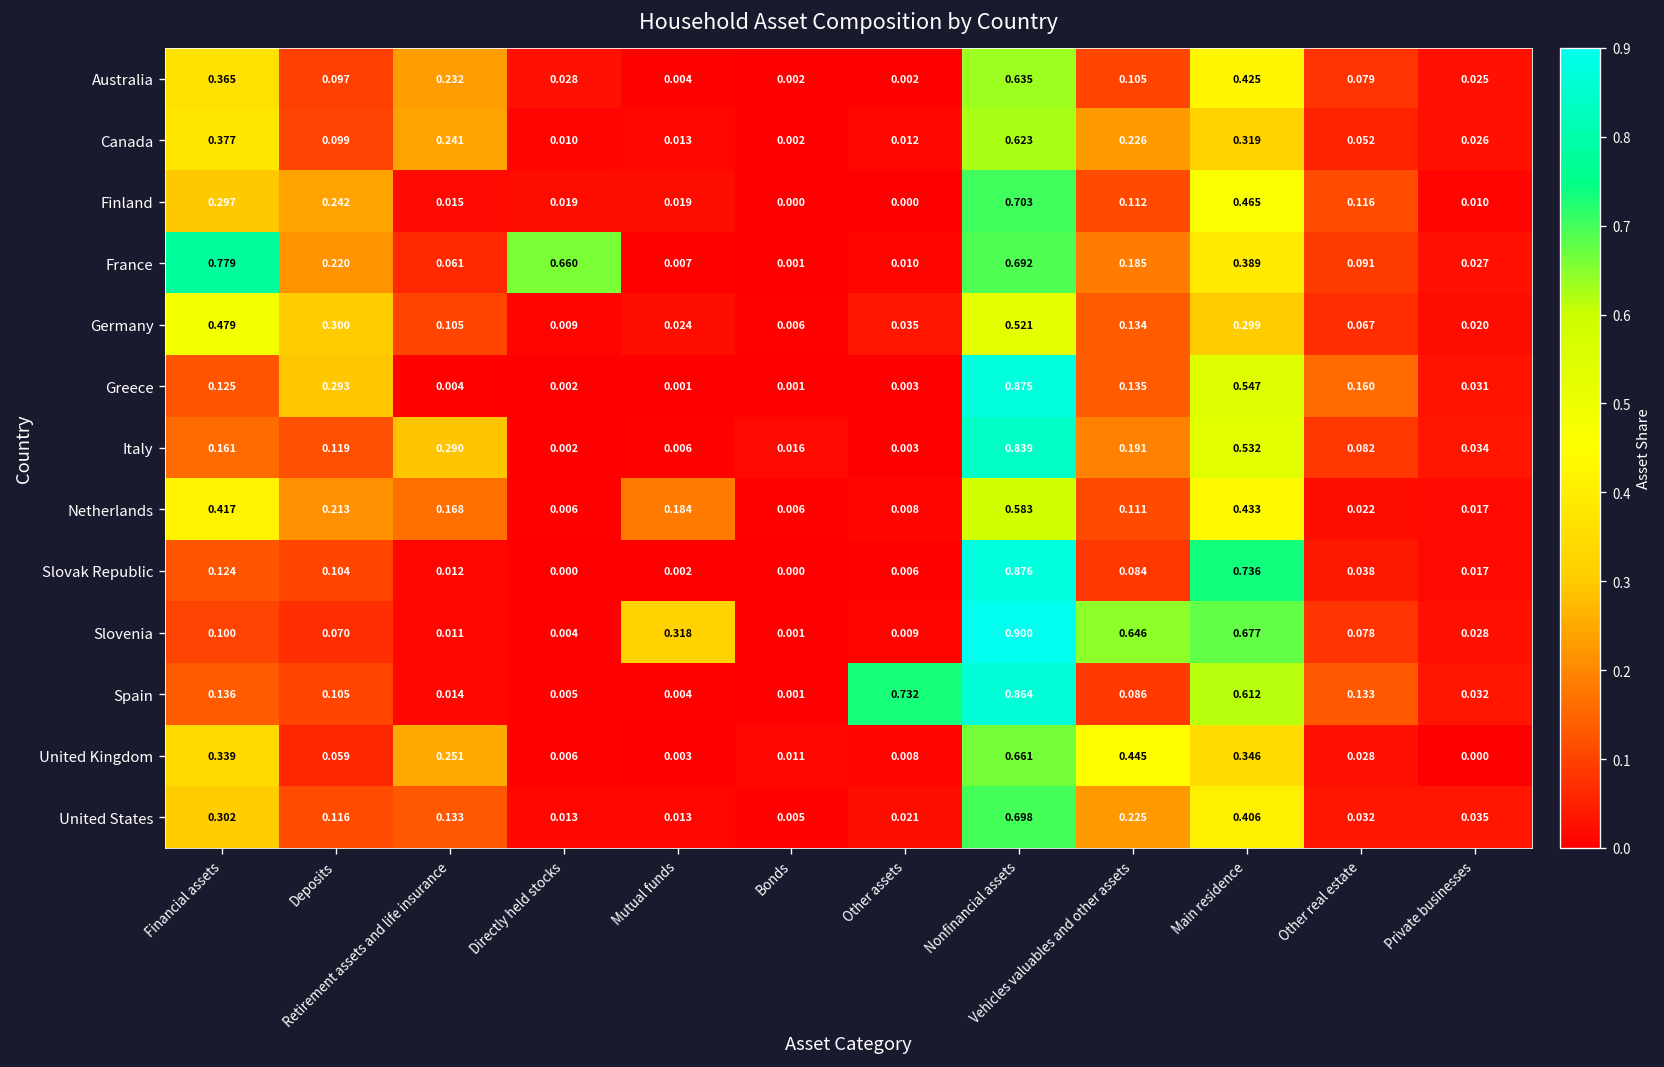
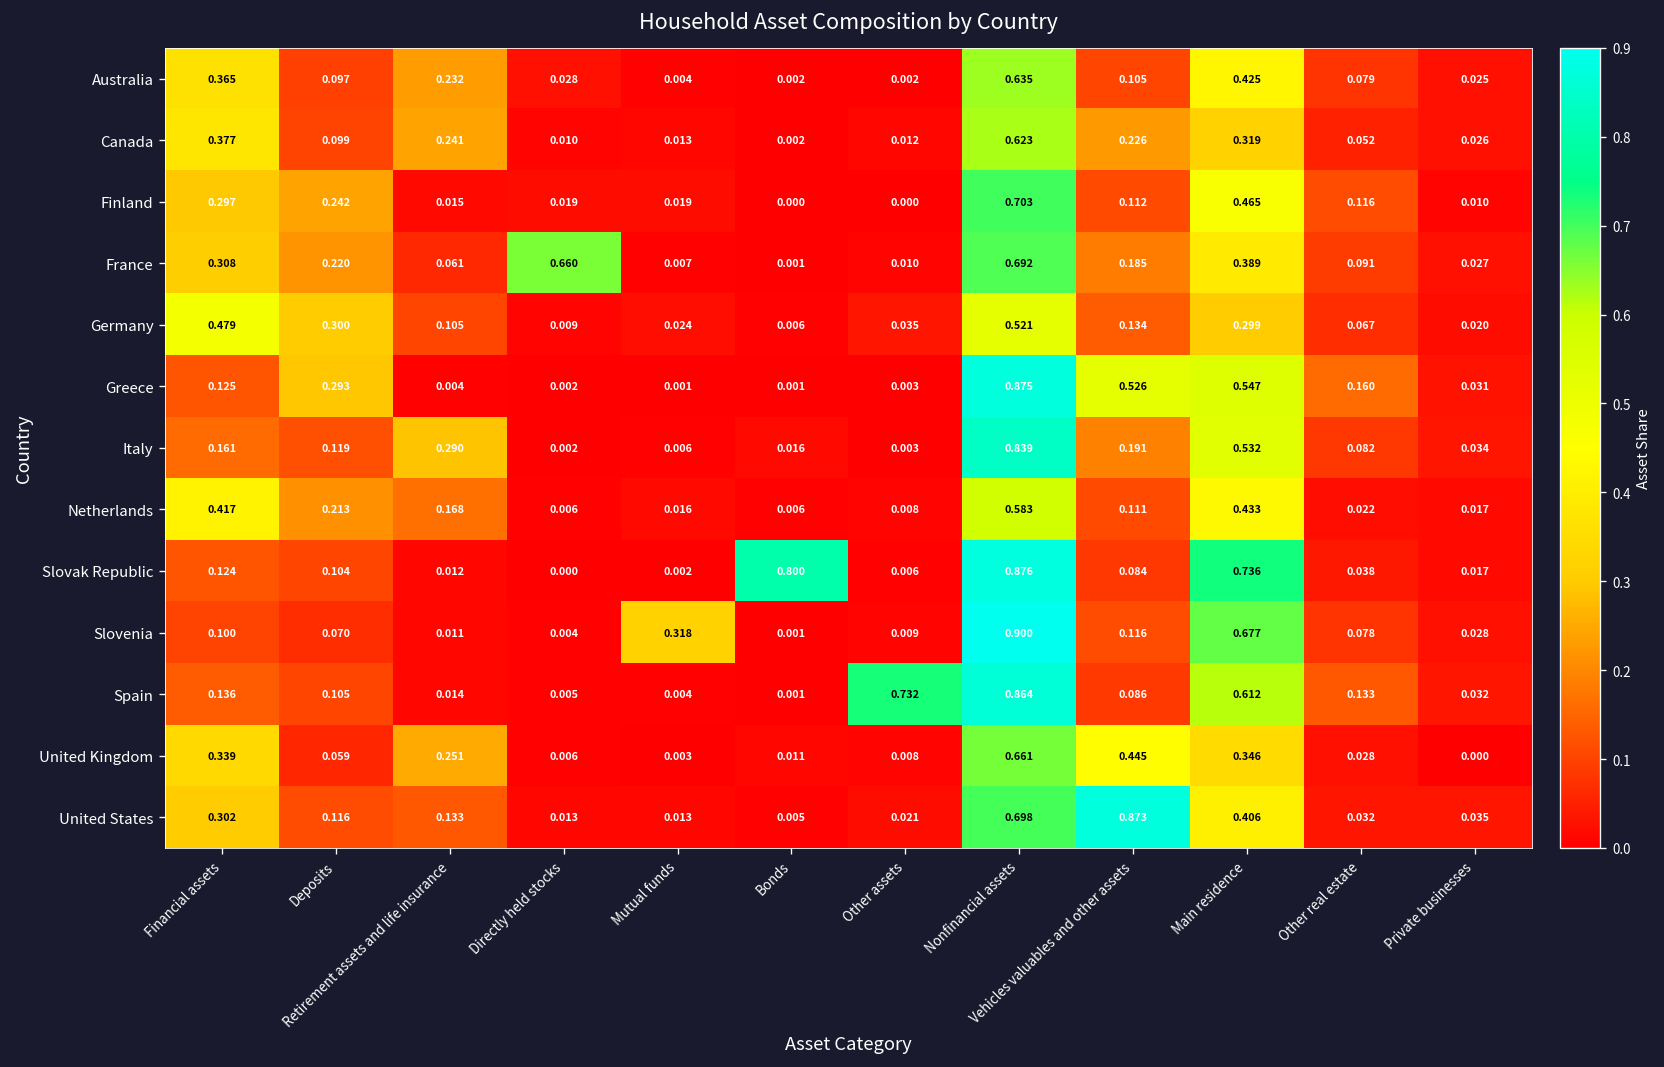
  {
    "Australia": {
      "Financial assets": 0.365,
      "Deposits": 0.097,
      "Retirement assets and life insurance": 0.232,
      "Directly held stocks": 0.028,
      "Mutual funds": 0.004,
      "Bonds": 0.002,
      "Other assets": 0.002,
      "Nonfinancial assets": 0.635,
      "Vehicles valuables and other assets": 0.105,
      "Main residence": 0.425,
      "Other real estate": 0.079,
      "Private businesses": 0.025
    },
    "Canada": {
      "Financial assets": 0.377,
      "Deposits": 0.099,
      "Retirement assets and life insurance": 0.241,
      "Directly held stocks": 0.010,
      "Mutual funds": 0.013,
      "Bonds": 0.002,
      "Other assets": 0.012,
      "Nonfinancial assets": 0.623,
      "Vehicles valuables and other assets": 0.226,
      "Main residence": 0.319,
      "Other real estate": 0.052,
      "Private businesses": 0.026
    },
    "Finland": {
      "Financial assets": 0.297,
      "Deposits": 0.242,
      "Retirement assets and life insurance": 0.015,
      "Directly held stocks": 0.019,
      "Mutual funds": 0.019,
      "Bonds": 0.000,
      "Other assets": 0.000,
      "Nonfinancial assets": 0.703,
      "Vehicles valuables and other assets": 0.112,
      "Main residence": 0.465,
      "Other real estate": 0.116,
      "Private businesses": 0.010
    },
    "France": {
-     "Financial assets": 0.779,
+     "Financial assets": 0.308,
      "Deposits": 0.220,
      "Retirement assets and life insurance": 0.061,
      "Directly held stocks": 0.660,
      "Mutual funds": 0.007,
      "Bonds": 0.001,
      "Other assets": 0.010,
      "Nonfinancial assets": 0.692,
      "Vehicles valuables and other assets": 0.185,
      "Main residence": 0.389,
      "Other real estate": 0.091,
      "Private businesses": 0.027
    },
    "Germany": {
      "Financial assets": 0.479,
      "Deposits": 0.300,
      "Retirement assets and life insurance": 0.105,
      "Directly held stocks": 0.009,
      "Mutual funds": 0.024,
      "Bonds": 0.006,
      "Other assets": 0.035,
      "Nonfinancial assets": 0.521,
      "Vehicles valuables and other assets": 0.134,
      "Main residence": 0.299,
      "Other real estate": 0.067,
      "Private businesses": 0.020
    },
    "Greece": {
      "Financial assets": 0.125,
      "Deposits": 0.293,
      "Retirement assets and life insurance": 0.004,
      "Directly held stocks": 0.002,
      "Mutual funds": 0.001,
      "Bonds": 0.001,
      "Other assets": 0.003,
      "Nonfinancial assets": 0.875,
-     "Vehicles valuables and other assets": 0.135,
+     "Vehicles valuables and other assets": 0.526,
      "Main residence": 0.547,
      "Other real estate": 0.160,
      "Private businesses": 0.031
    },
    "Italy": {
      "Financial assets": 0.161,
      "Deposits": 0.119,
      "Retirement assets and life insurance": 0.290,
      "Directly held stocks": 0.002,
      "Mutual funds": 0.006,
      "Bonds": 0.016,
      "Other assets": 0.003,
      "Nonfinancial assets": 0.839,
      "Vehicles valuables and other assets": 0.191,
      "Main residence": 0.532,
      "Other real estate": 0.082,
      "Private businesses": 0.034
    },
    "Netherlands": {
      "Financial assets": 0.417,
      "Deposits": 0.213,
      "Retirement assets and life insurance": 0.168,
      "Directly held stocks": 0.006,
-     "Mutual funds": 0.184,
+     "Mutual funds": 0.016,
      "Bonds": 0.006,
      "Other assets": 0.008,
      "Nonfinancial assets": 0.583,
      "Vehicles valuables and other assets": 0.111,
      "Main residence": 0.433,
      "Other real estate": 0.022,
      "Private businesses": 0.017
    },
    "Slovak Republic": {
      "Financial assets": 0.124,
      "Deposits": 0.104,
      "Retirement assets and life insurance": 0.012,
      "Directly held stocks": 0.000,
      "Mutual funds": 0.002,
-     "Bonds": 0.000,
+     "Bonds": 0.800,
      "Other assets": 0.006,
      "Nonfinancial assets": 0.876,
      "Vehicles valuables and other assets": 0.084,
      "Main residence": 0.736,
      "Other real estate": 0.038,
      "Private businesses": 0.017
    },
    "Slovenia": {
      "Financial assets": 0.100,
      "Deposits": 0.070,
      "Retirement assets and life insurance": 0.011,
      "Directly held stocks": 0.004,
      "Mutual funds": 0.318,
      "Bonds": 0.001,
      "Other assets": 0.009,
      "Nonfinancial assets": 0.900,
-     "Vehicles valuables and other assets": 0.646,
+     "Vehicles valuables and other assets": 0.116,
      "Main residence": 0.677,
      "Other real estate": 0.078,
      "Private businesses": 0.028
    },
    "Spain": {
      "Financial assets": 0.136,
      "Deposits": 0.105,
      "Retirement assets and life insurance": 0.014,
      "Directly held stocks": 0.005,
      "Mutual funds": 0.004,
      "Bonds": 0.001,
      "Other assets": 0.732,
      "Nonfinancial assets": 0.864,
      "Vehicles valuables and other assets": 0.086,
      "Main residence": 0.612,
      "Other real estate": 0.133,
      "Private businesses": 0.032
    },
    "United Kingdom": {
      "Financial assets": 0.339,
      "Deposits": 0.059,
      "Retirement assets and life insurance": 0.251,
      "Directly held stocks": 0.006,
      "Mutual funds": 0.003,
      "Bonds": 0.011,
      "Other assets": 0.008,
      "Nonfinancial assets": 0.661,
      "Vehicles valuables and other assets": 0.445,
      "Main residence": 0.346,
      "Other real estate": 0.028,
      "Private businesses": 0.000
    },
    "United States": {
      "Financial assets": 0.302,
      "Deposits": 0.116,
      "Retirement assets and life insurance": 0.133,
      "Directly held stocks": 0.013,
      "Mutual funds": 0.013,
      "Bonds": 0.005,
      "Other assets": 0.021,
      "Nonfinancial assets": 0.698,
-     "Vehicles valuables and other assets": 0.225,
+     "Vehicles valuables and other assets": 0.873,
      "Main residence": 0.406,
      "Other real estate": 0.032,
      "Private businesses": 0.035
    }
  }
